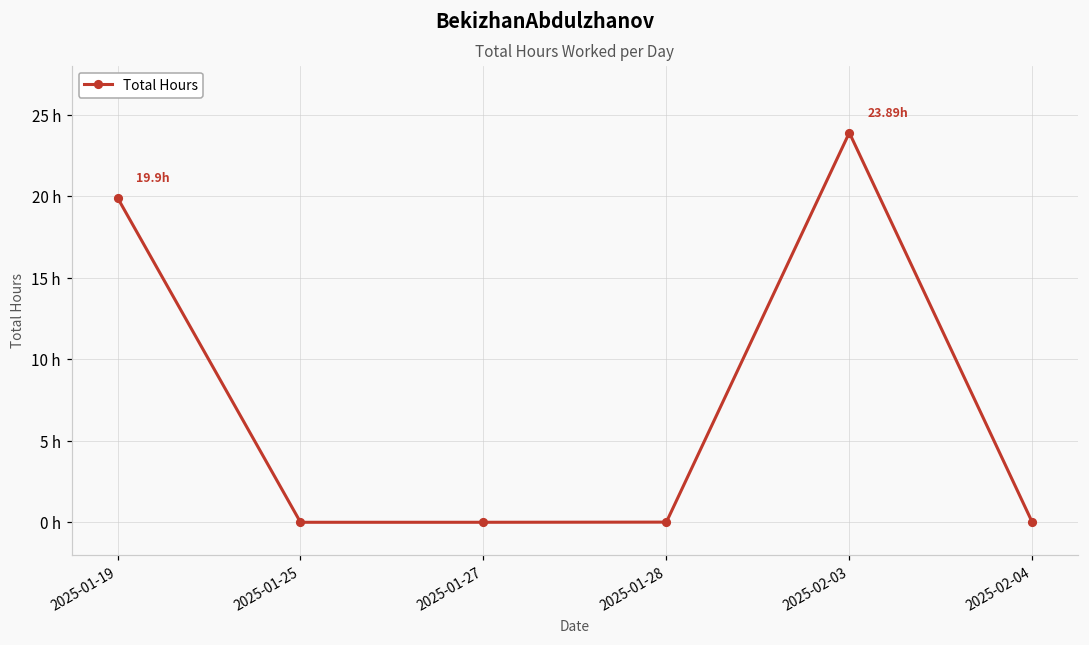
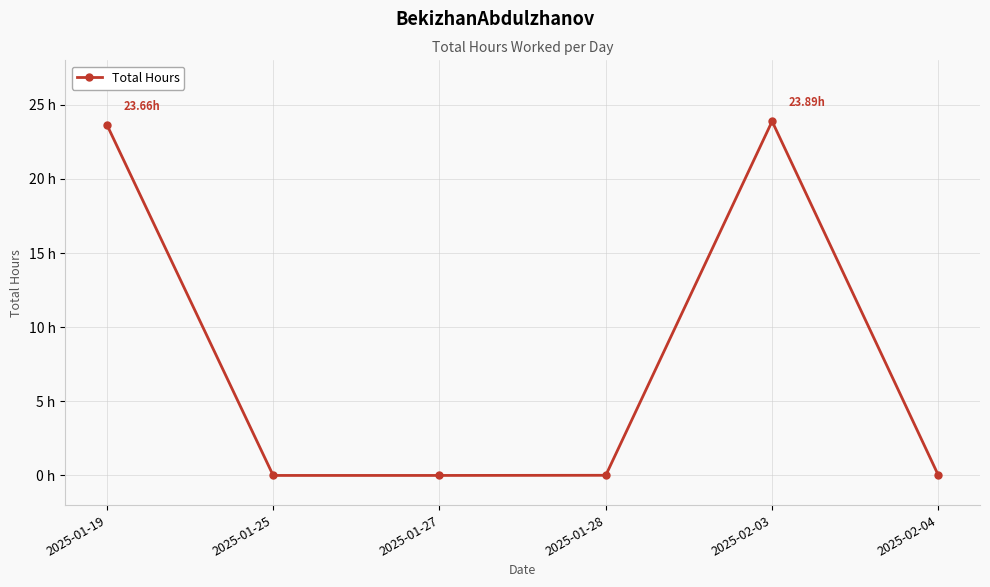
  {
-   "2025-01-19": "19.9h",
+   "2025-01-19": "23.66h",
    "2025-02-03": "23.89h"
  }
